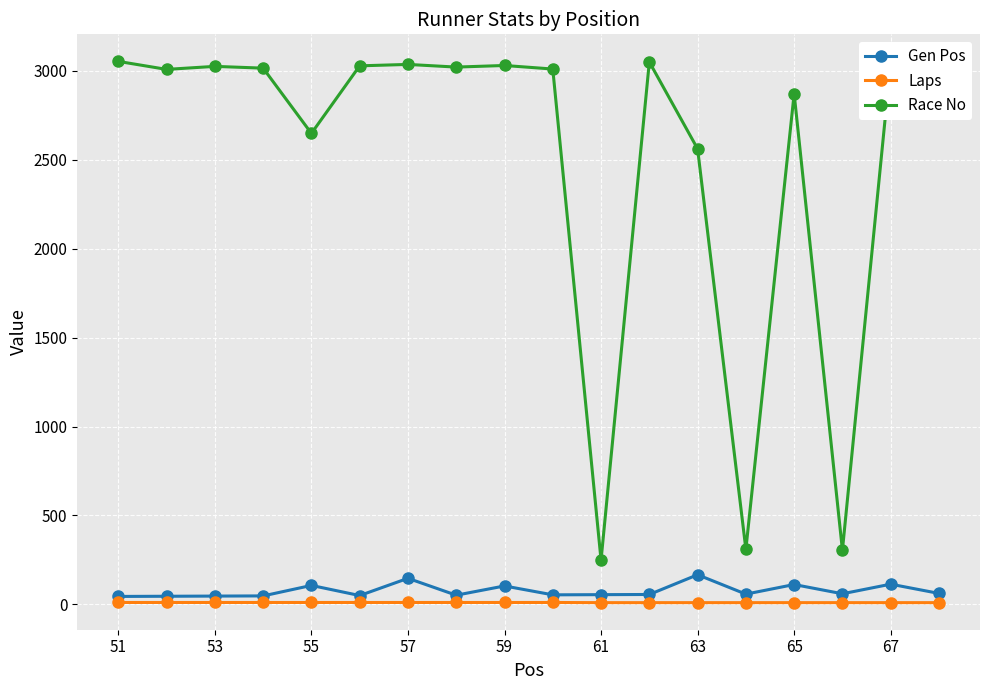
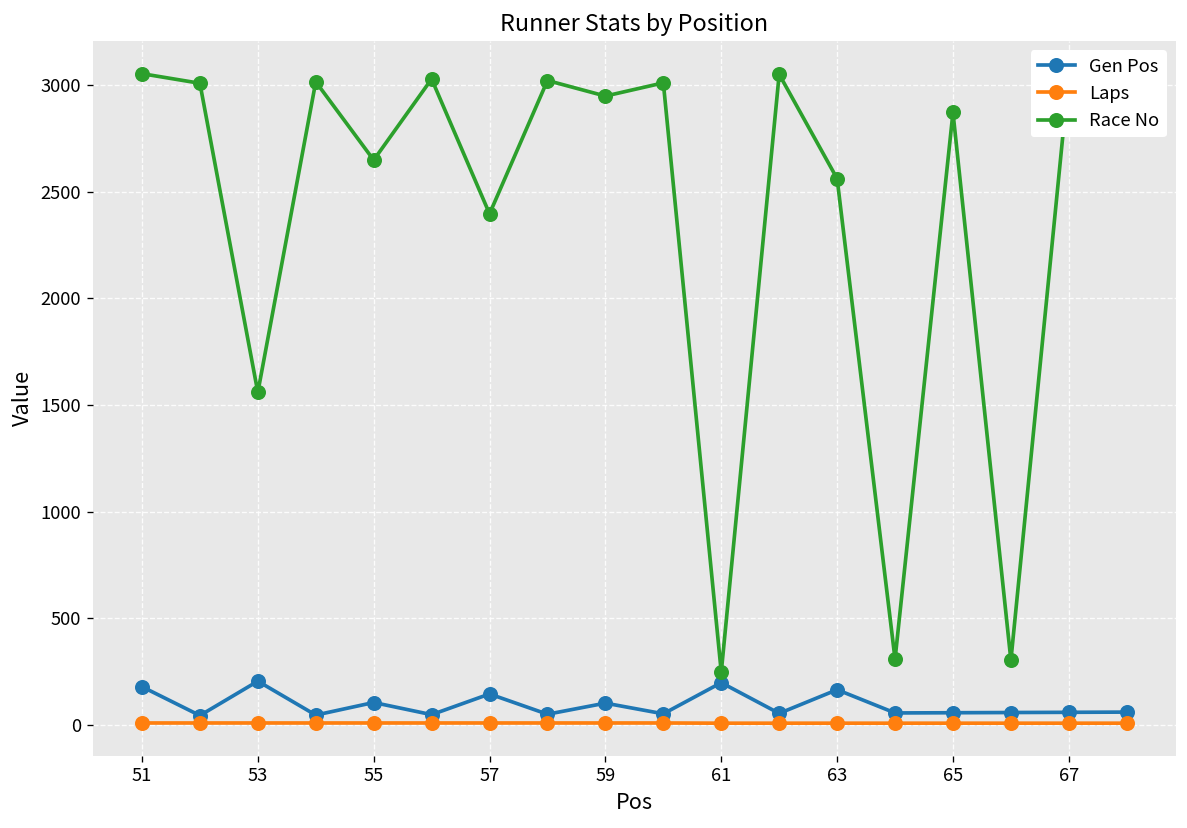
  {
    "Gen Pos": {
-     "51": 40,
-     "53": 50,
+     "51": 180,
+     "53": 210,
      "55": 110,
      "57": 150,
      "59": 100,
-     "61": 50,
+     "61": 200,
      "63": 170,
-     "65": 110,
-     "67": 110
+     "65": 60,
+     "67": 60
    },
    "Laps": {
      "51": 10,
      "53": 10,
      "55": 10,
      "57": 10,
      "59": 10,
      "61": 10,
      "63": 10,
      "65": 10,
      "67": 10
    },
    "Race No": {
      "51": 3050,
-     "53": 3030,
+     "53": 1560,
      "55": 2650,
-     "57": 3040,
-     "59": 3030,
+     "57": 2400,
+     "59": 2950,
      "61": 250,
      "63": 2560,
      "65": 2870
    }
  }
